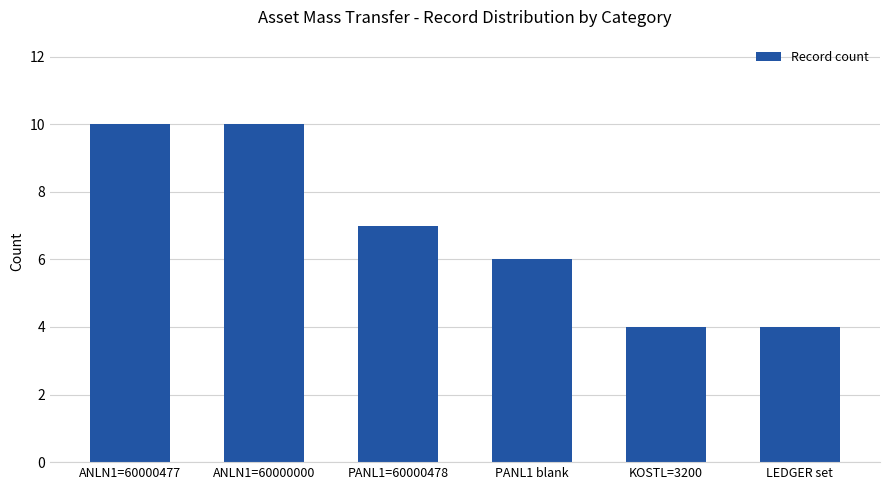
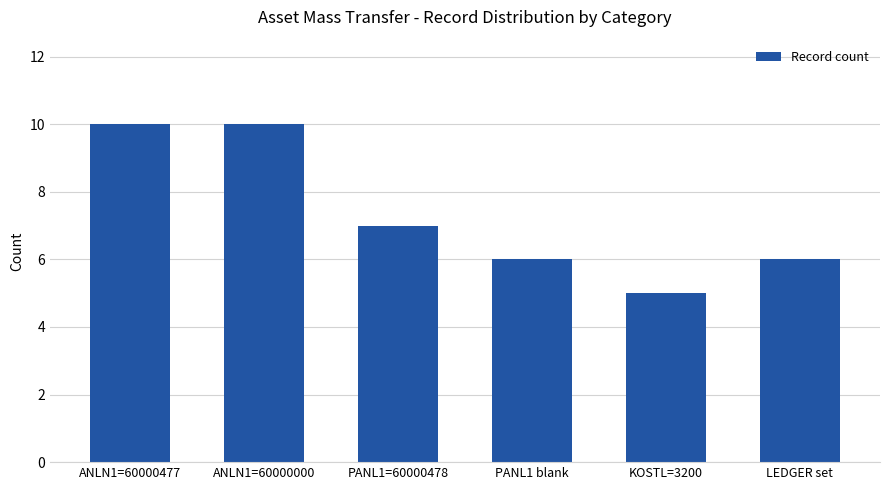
  {
    "ANLN1=60000477": 10,
    "ANLN1=60000000": 10,
    "PANL1=60000478": 7,
    "PANL1 blank": 6,
-   "KOSTL=3200": 4,
-   "LEDGER set": 4
+   "KOSTL=3200": 5,
+   "LEDGER set": 6
  }
